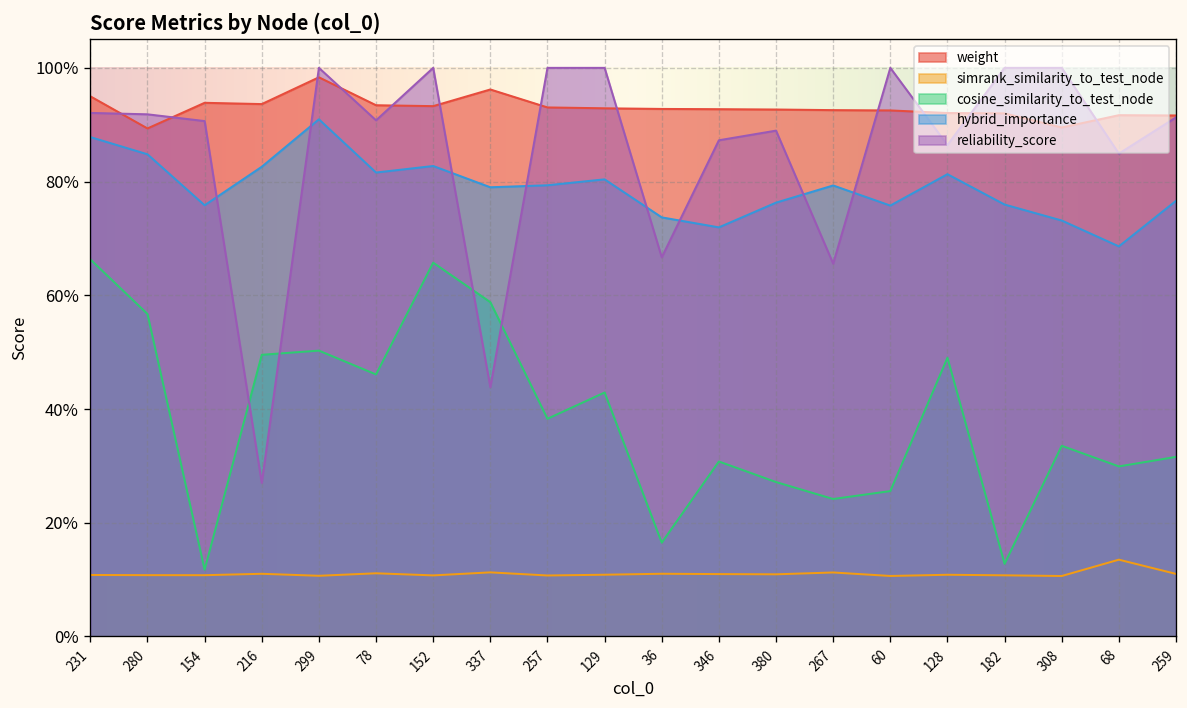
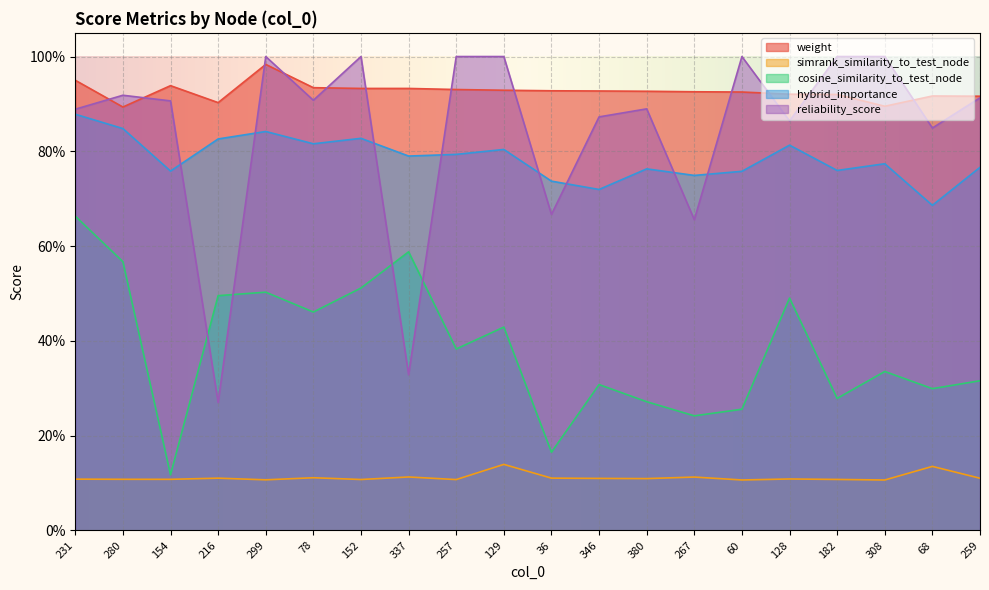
  {
    "weight": {
      "231": "95%",
      "280": "89%",
      "154": "94%",
-     "216": "94%",
+     "216": "90%",
      "299": "98%",
      "78": "93%",
      "152": "93%",
-     "337": "96%",
+     "337": "93%",
      "257": "93%",
      "129": "93%",
      "36": "93%",
      "346": "93%",
      "380": "93%",
      "267": "93%",
      "60": "93%"
    },
    "simrank_similarity_to_test_node": {
      "231": "11%",
      "280": "11%",
      "154": "11%",
      "216": "11%",
      "299": "11%",
      "78": "11%",
      "152": "11%",
      "337": "11%",
      "257": "11%",
-     "129": "11%",
+     "129": "14%",
      "36": "11%",
      "346": "11%",
      "380": "11%",
      "267": "11%",
      "60": "11%",
      "128": "11%",
      "182": "11%",
      "308": "11%",
      "68": "14%",
      "259": "11%"
    },
    "cosine_similarity_to_test_node": {
      "231": "66%",
      "280": "57%",
      "154": "12%",
      "216": "50%",
      "299": "50%",
      "78": "46%",
-     "152": "66%",
+     "152": "51%",
      "337": "59%",
      "257": "38%",
      "129": "43%",
      "36": "16%",
      "346": "31%",
      "380": "27%",
      "267": "24%",
      "60": "26%",
      "128": "49%",
-     "182": "13%",
+     "182": "28%",
      "308": "34%",
      "68": "30%",
      "259": "32%"
    },
    "hybrid_importance": {
      "231": "88%",
      "280": "85%",
      "154": "76%",
      "216": "83%",
-     "299": "91%",
+     "299": "84%",
      "78": "82%",
      "152": "83%",
      "337": "79%",
      "257": "79%",
      "129": "80%",
      "36": "74%",
      "346": "72%",
      "380": "76%",
-     "267": "79%",
+     "267": "75%",
      "60": "76%",
      "128": "81%",
      "182": "76%",
-     "308": "73%",
+     "308": "77%",
      "68": "69%",
      "259": "77%"
    },
    "reliability_score": {
-     "231": "92%",
+     "231": "89%",
      "280": "92%",
      "154": "91%",
      "216": "27%",
      "299": "100%",
      "78": "91%",
      "152": "100%",
-     "337": "44%",
+     "337": "33%",
      "257": "100%",
      "129": "100%",
      "36": "67%",
      "346": "87%",
      "380": "89%",
      "267": "66%",
      "60": "100%",
      "128": "86%",
      "68": "85%"
    }
  }
